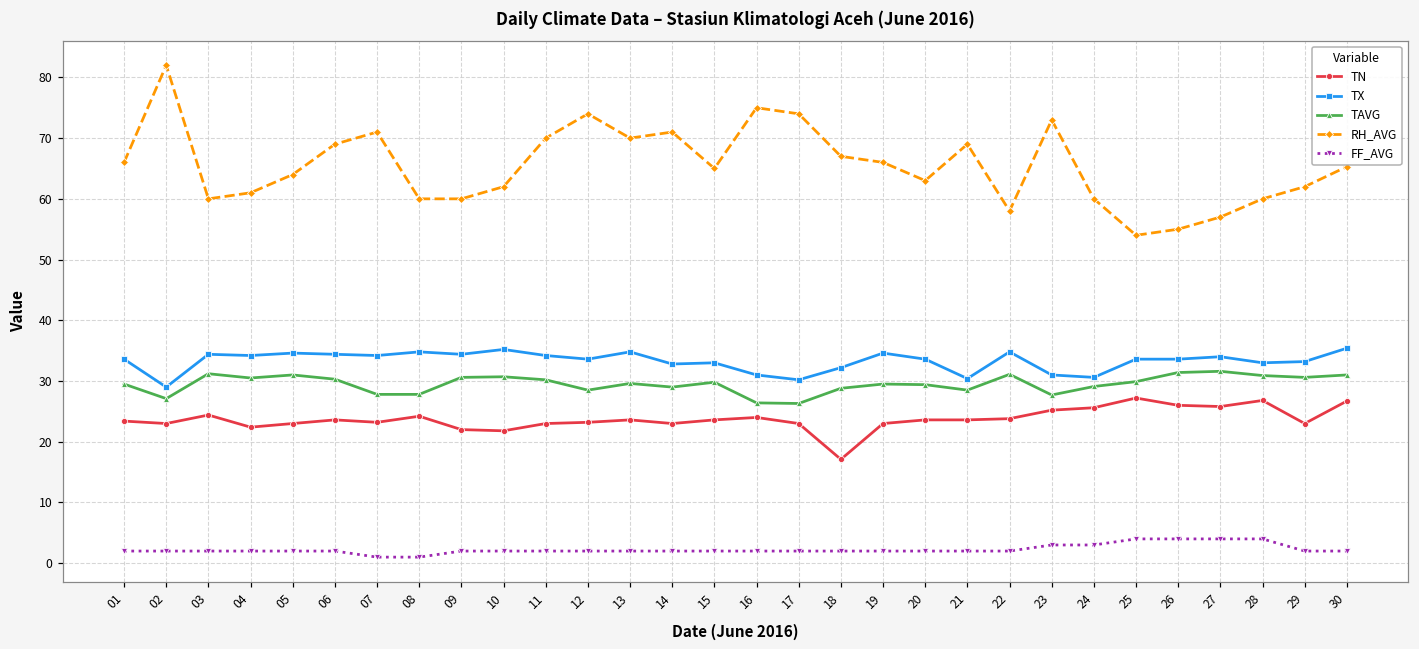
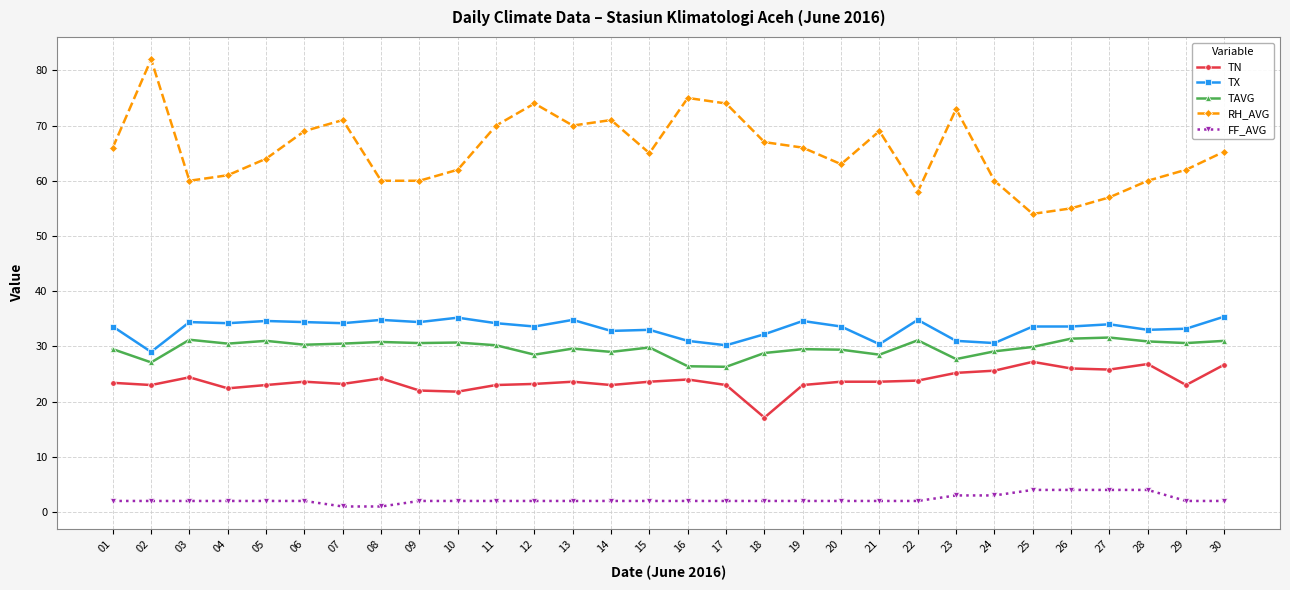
  {
    "TN": {
      "01": 23,
      "02": 23,
      "03": 24,
      "04": 22,
      "05": 23,
      "06": 24,
      "07": 23,
      "08": 24,
      "09": 22,
      "10": 22,
      "11": 23,
      "12": 23,
      "13": 24,
      "14": 23,
      "15": 24,
      "16": 24,
      "17": 23,
      "18": 17,
      "19": 23,
      "20": 24,
      "21": 24,
      "22": 24,
      "23": 25,
      "24": 26,
      "25": 27,
      "26": 26,
      "27": 26,
      "28": 27,
      "29": 23,
      "30": 27
    },
    "TX": {
      "01": 34,
      "02": 29,
      "03": 34,
      "04": 34,
      "05": 35,
      "06": 34,
      "07": 34,
      "08": 35,
      "09": 34,
      "10": 35,
      "11": 34,
      "12": 34,
      "13": 35,
      "14": 33,
      "15": 33,
      "16": 31,
      "17": 30,
      "18": 32,
      "19": 35,
      "20": 34,
      "21": 30,
      "22": 35,
      "23": 31,
      "24": 31,
      "25": 34,
      "26": 34,
      "27": 34,
      "28": 33,
      "29": 33,
      "30": 35
    },
    "TAVG": {
      "01": 30,
      "02": 27,
      "03": 31,
      "04": 31,
      "05": 31,
      "06": 30,
-     "07": 28,
-     "08": 28,
+     "07": 31,
+     "08": 31,
      "09": 31,
      "10": 31,
      "11": 30,
      "12": 29,
      "13": 30,
      "14": 29,
      "15": 30,
      "16": 26,
      "17": 26,
      "18": 29,
      "19": 30,
      "20": 29,
      "21": 29,
      "22": 31,
      "23": 28,
      "24": 29,
      "25": 30,
      "26": 31,
      "27": 32,
      "28": 31,
      "29": 31,
      "30": 31
    },
    "RH_AVG": {
      "01": 66,
      "02": 82,
      "03": 60,
      "04": 61,
      "05": 64,
      "06": 69,
      "07": 71,
      "08": 60,
      "09": 60,
      "10": 62,
      "11": 70,
      "12": 74,
      "13": 70,
      "14": 71,
      "15": 65,
      "16": 75,
      "17": 74,
      "18": 67,
      "19": 66,
      "20": 63,
      "21": 69,
      "22": 58,
      "23": 73,
      "24": 60,
      "25": 54,
      "26": 55,
      "27": 57,
      "28": 60,
      "29": 62,
      "30": 65
    },
    "FF_AVG": {
      "01": 2,
      "02": 2,
      "03": 2,
      "04": 2,
      "05": 2,
      "06": 2,
      "07": 1,
      "08": 1,
      "09": 2,
      "10": 2,
      "11": 2,
      "12": 2,
      "13": 2,
      "14": 2,
      "15": 2,
      "16": 2,
      "17": 2,
      "18": 2,
      "19": 2,
      "20": 2,
      "21": 2,
      "22": 2,
      "23": 3,
      "24": 3,
      "25": 4,
      "26": 4,
      "27": 4,
      "28": 4,
      "29": 2,
      "30": 2
    }
  }
